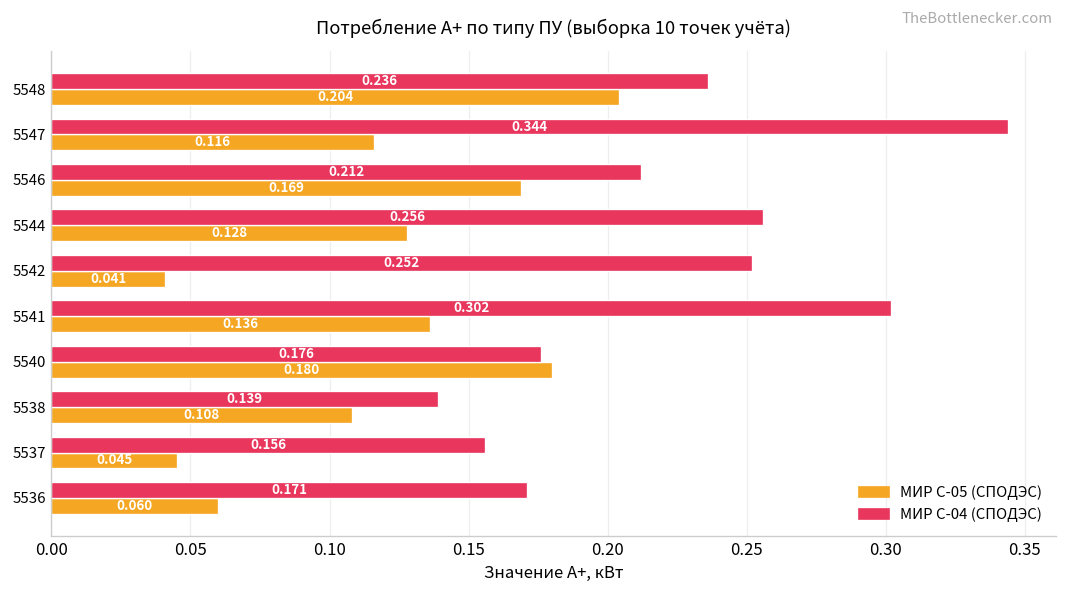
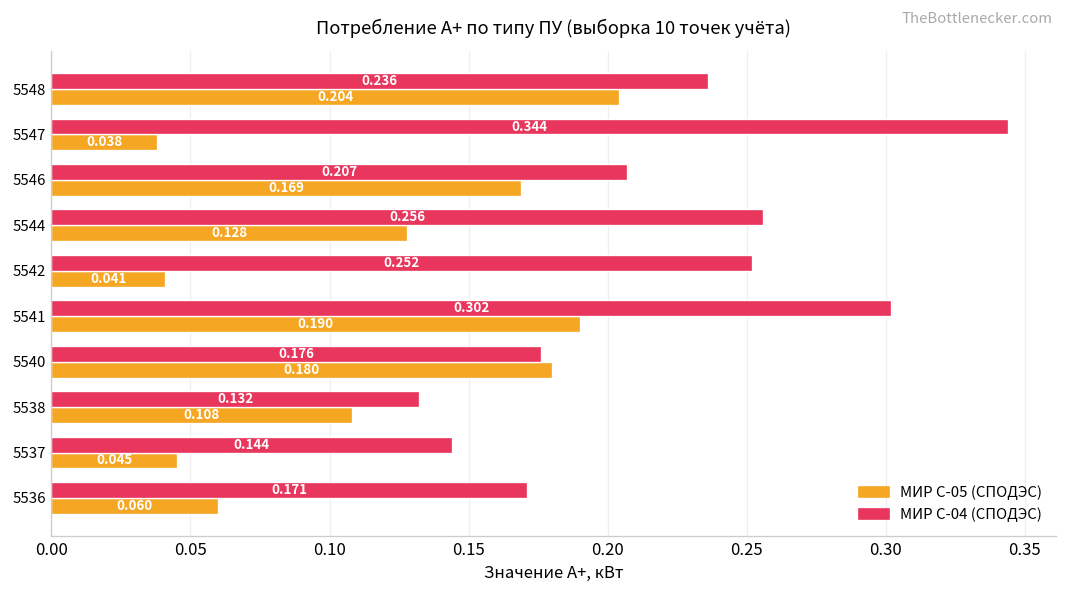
  {
    "МИР С-05 (СПОДЭС)": {
      "5548": 0.204,
-     "5547": 0.116,
+     "5547": 0.038,
      "5546": 0.169,
      "5544": 0.128,
      "5542": 0.041,
-     "5541": 0.136,
+     "5541": 0.190,
      "5540": 0.180,
      "5538": 0.108,
      "5537": 0.045,
      "5536": 0.060
    },
    "МИР С-04 (СПОДЭС)": {
      "5548": 0.236,
      "5547": 0.344,
-     "5546": 0.212,
+     "5546": 0.207,
      "5544": 0.256,
      "5542": 0.252,
      "5541": 0.302,
      "5540": 0.176,
-     "5538": 0.139,
-     "5537": 0.156,
+     "5538": 0.132,
+     "5537": 0.144,
      "5536": 0.171
    }
  }
